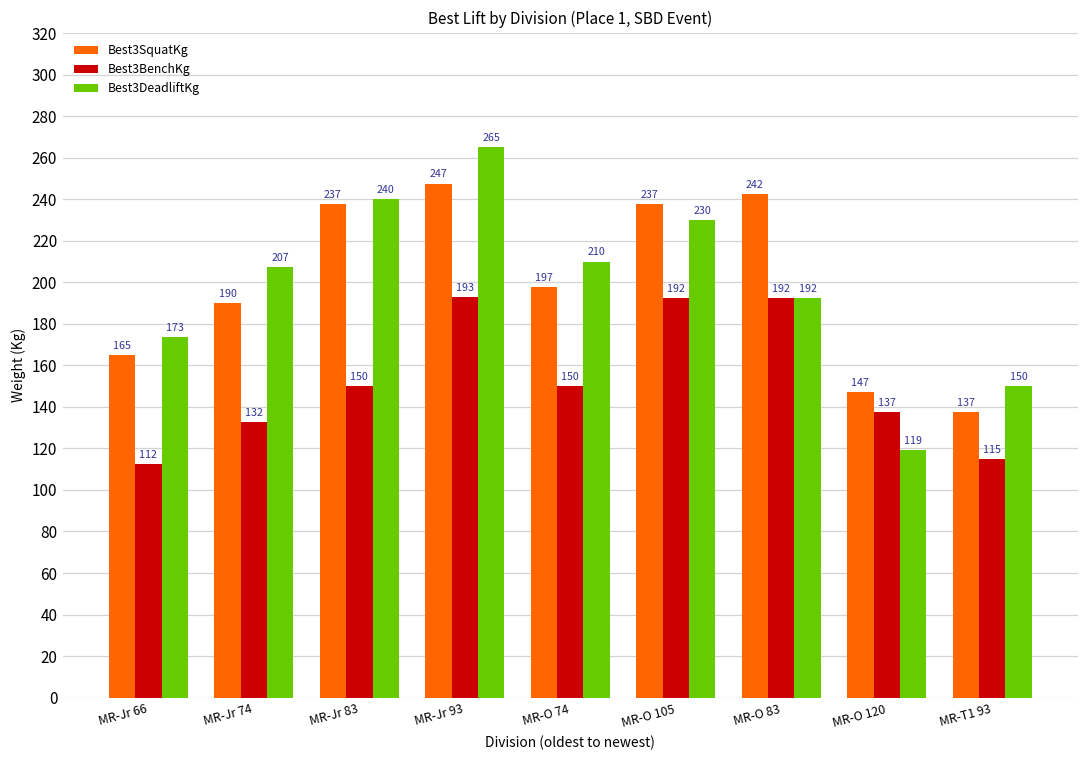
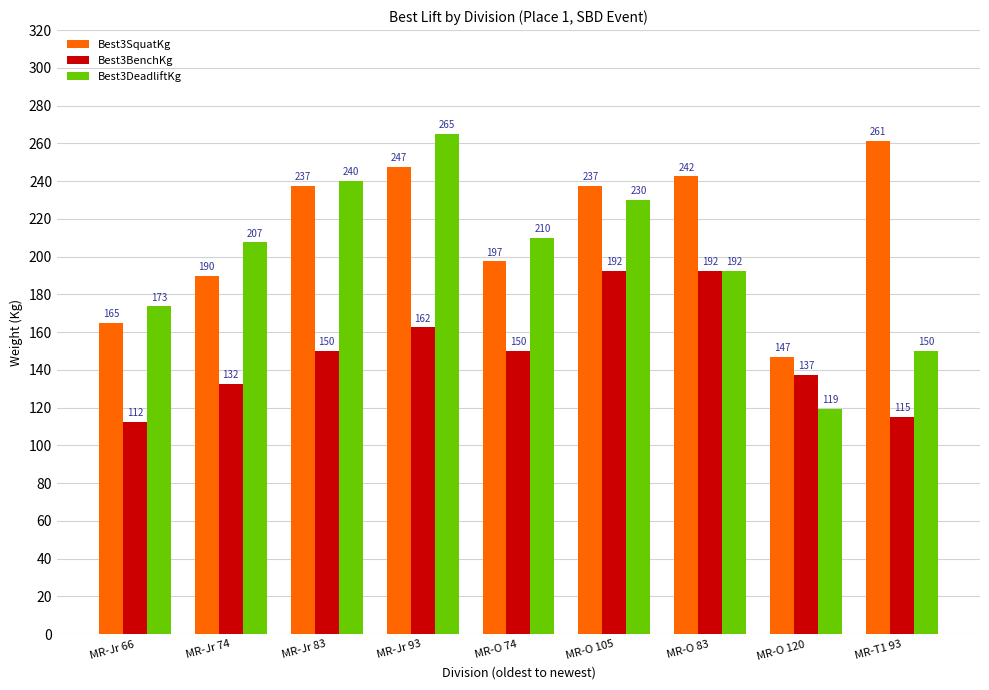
  {
    "Best3SquatKg": {
      "MR-Jr 66": 165,
      "MR-Jr 74": 190,
      "MR-Jr 83": 237,
      "MR-Jr 93": 247,
      "MR-O 74": 197,
      "MR-O 105": 237,
      "MR-O 83": 242,
      "MR-O 120": 147,
-     "MR-T1 93": 137
+     "MR-T1 93": 261
    },
    "Best3BenchKg": {
      "MR-Jr 66": 112,
      "MR-Jr 74": 132,
      "MR-Jr 83": 150,
-     "MR-Jr 93": 193,
+     "MR-Jr 93": 162,
      "MR-O 74": 150,
      "MR-O 105": 192,
      "MR-O 83": 192,
      "MR-O 120": 137,
      "MR-T1 93": 115
    },
    "Best3DeadliftKg": {
      "MR-Jr 74": 207,
      "MR-Jr 83": 240,
      "MR-Jr 93": 265,
      "MR-O 74": 210,
      "MR-O 105": 230,
      "MR-O 83": 192,
      "MR-O 120": 119,
      "MR-T1 93": 150
    }
  }
